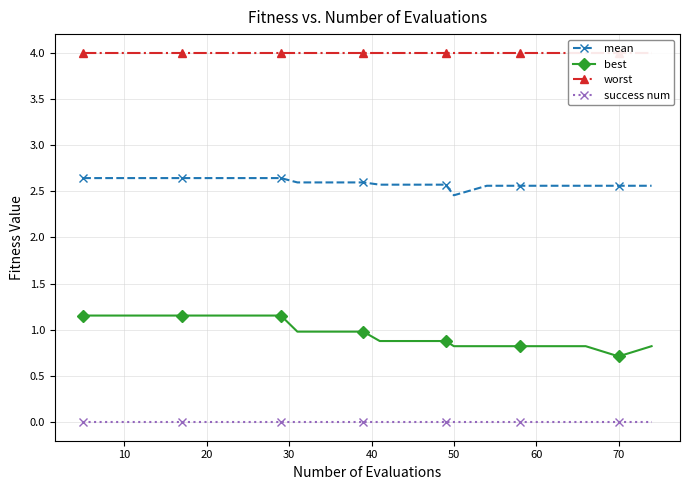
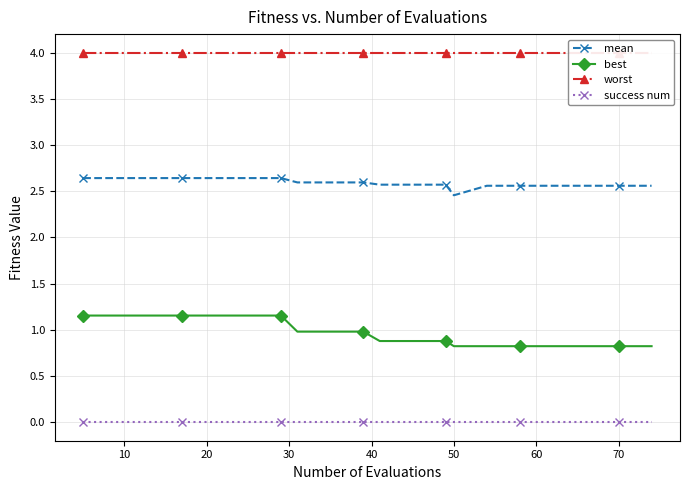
  {
    "mean": {
      "50": 2.5,
      "70": 2.6
    },
    "best": {
      "50": 0.8,
-     "70": 0.7
+     "70": 0.8
    },
    "worst": {
      "50": 4.0
    },
    "success num": {
      "50": 0.0,
      "70": 0.0
    }
  }
